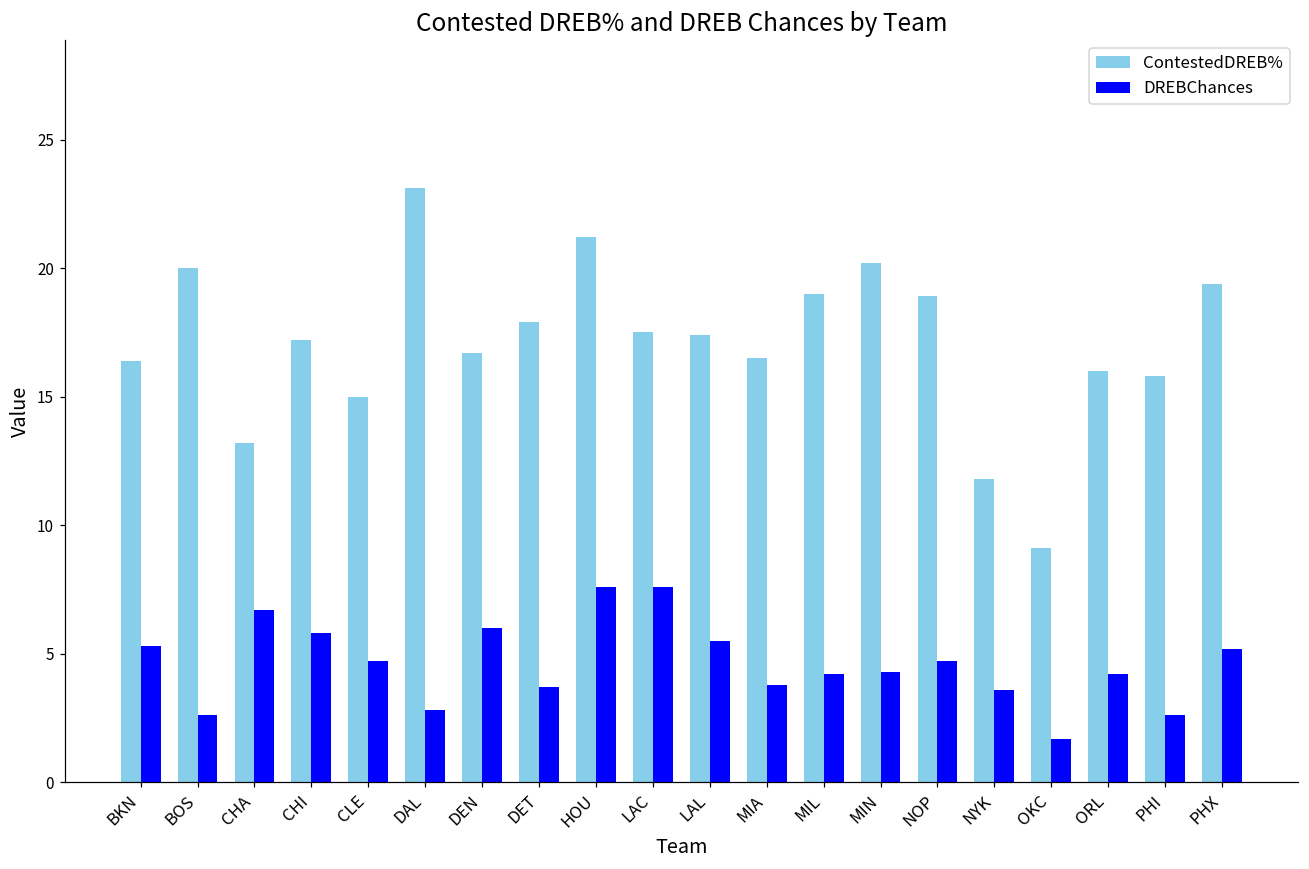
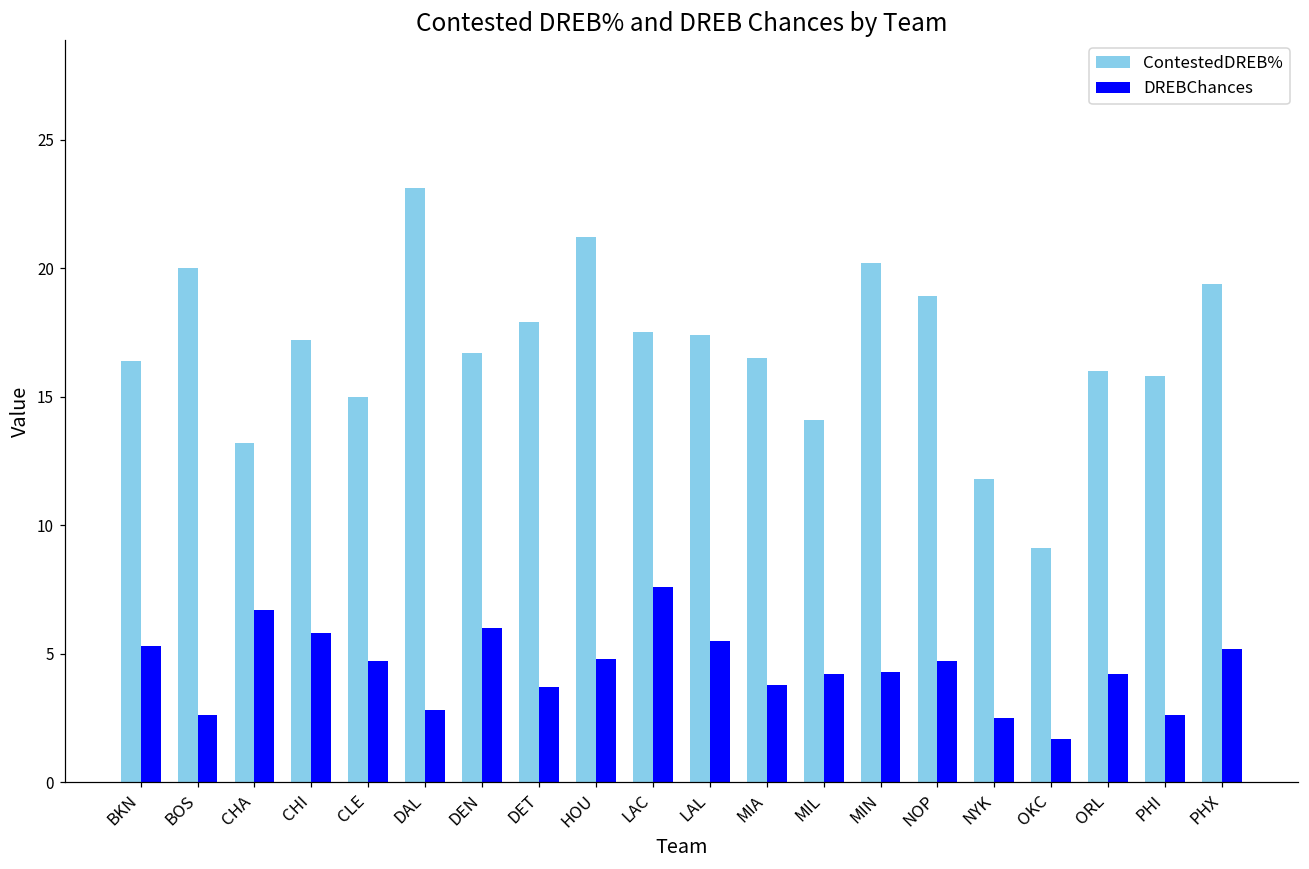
  {
    "ContestedDREB%": {
      "BKN": 16.4,
      "BOS": 20.0,
      "CHA": 13.2,
      "CHI": 17.2,
      "CLE": 15.0,
      "DAL": 23.1,
      "DEN": 16.7,
      "DET": 17.9,
      "HOU": 21.2,
      "LAC": 17.5,
      "LAL": 17.4,
      "MIA": 16.5,
-     "MIL": 19.0,
+     "MIL": 14.1,
      "MIN": 20.2,
      "NOP": 18.9,
      "NYK": 11.8,
      "OKC": 9.1,
      "ORL": 16.0,
      "PHI": 15.8,
      "PHX": 19.4
    },
    "DREBChances": {
      "BKN": 5.3,
      "BOS": 2.6,
      "CHA": 6.7,
      "CHI": 5.8,
      "CLE": 4.7,
      "DAL": 2.8,
      "DEN": 6.0,
      "DET": 3.7,
-     "HOU": 7.6,
+     "HOU": 4.8,
      "LAC": 7.6,
      "LAL": 5.5,
      "MIA": 3.8,
      "MIL": 4.2,
      "MIN": 4.3,
      "NOP": 4.7,
-     "NYK": 3.6,
+     "NYK": 2.5,
      "OKC": 1.7,
      "ORL": 4.2,
      "PHI": 2.6,
      "PHX": 5.2
    }
  }
